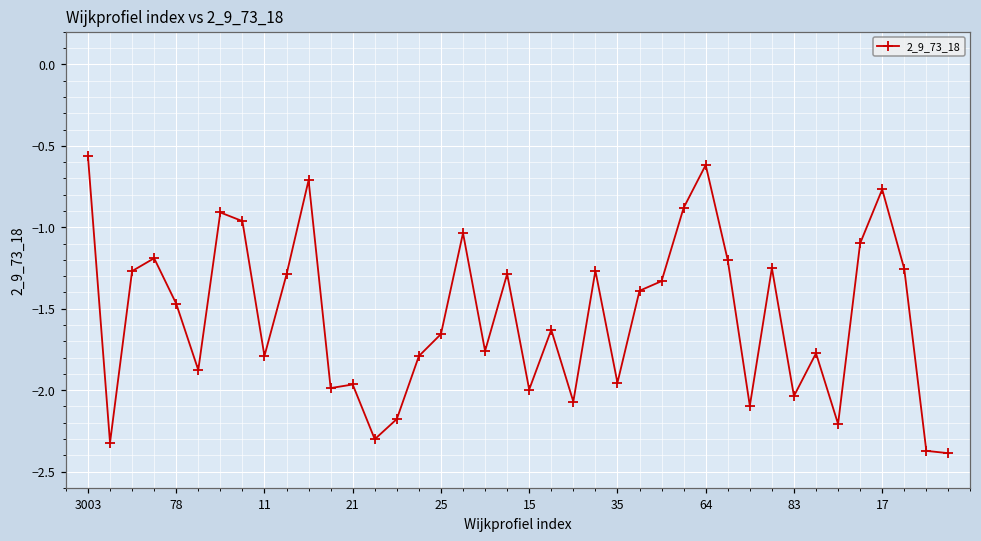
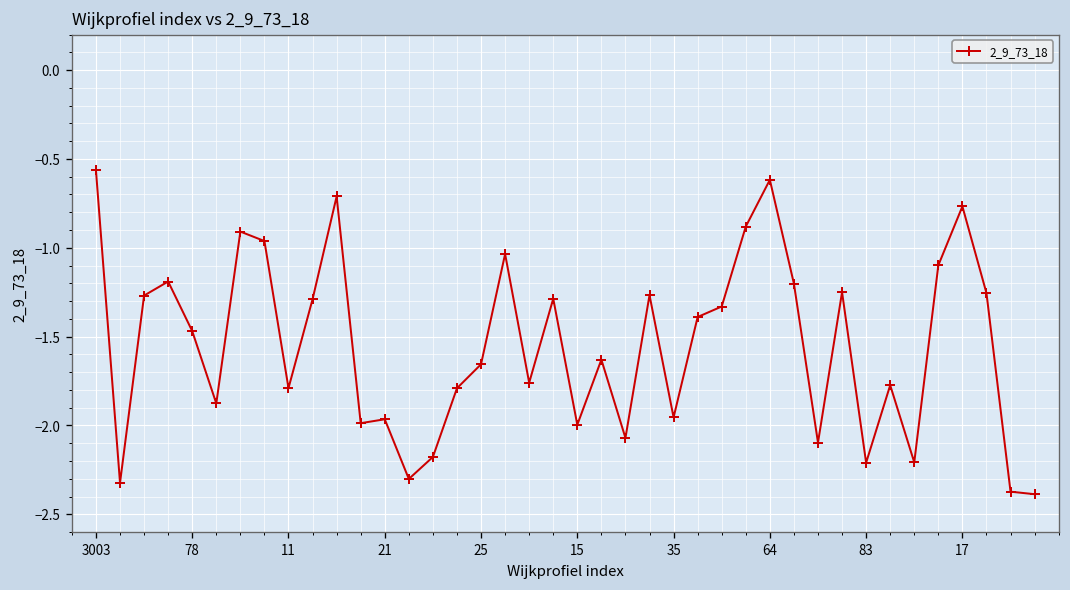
  {
    "3003": -0.56,
    "78": -1.47,
    "64": -0.62,
-   "83": -2.04
+   "83": -2.21
  }
